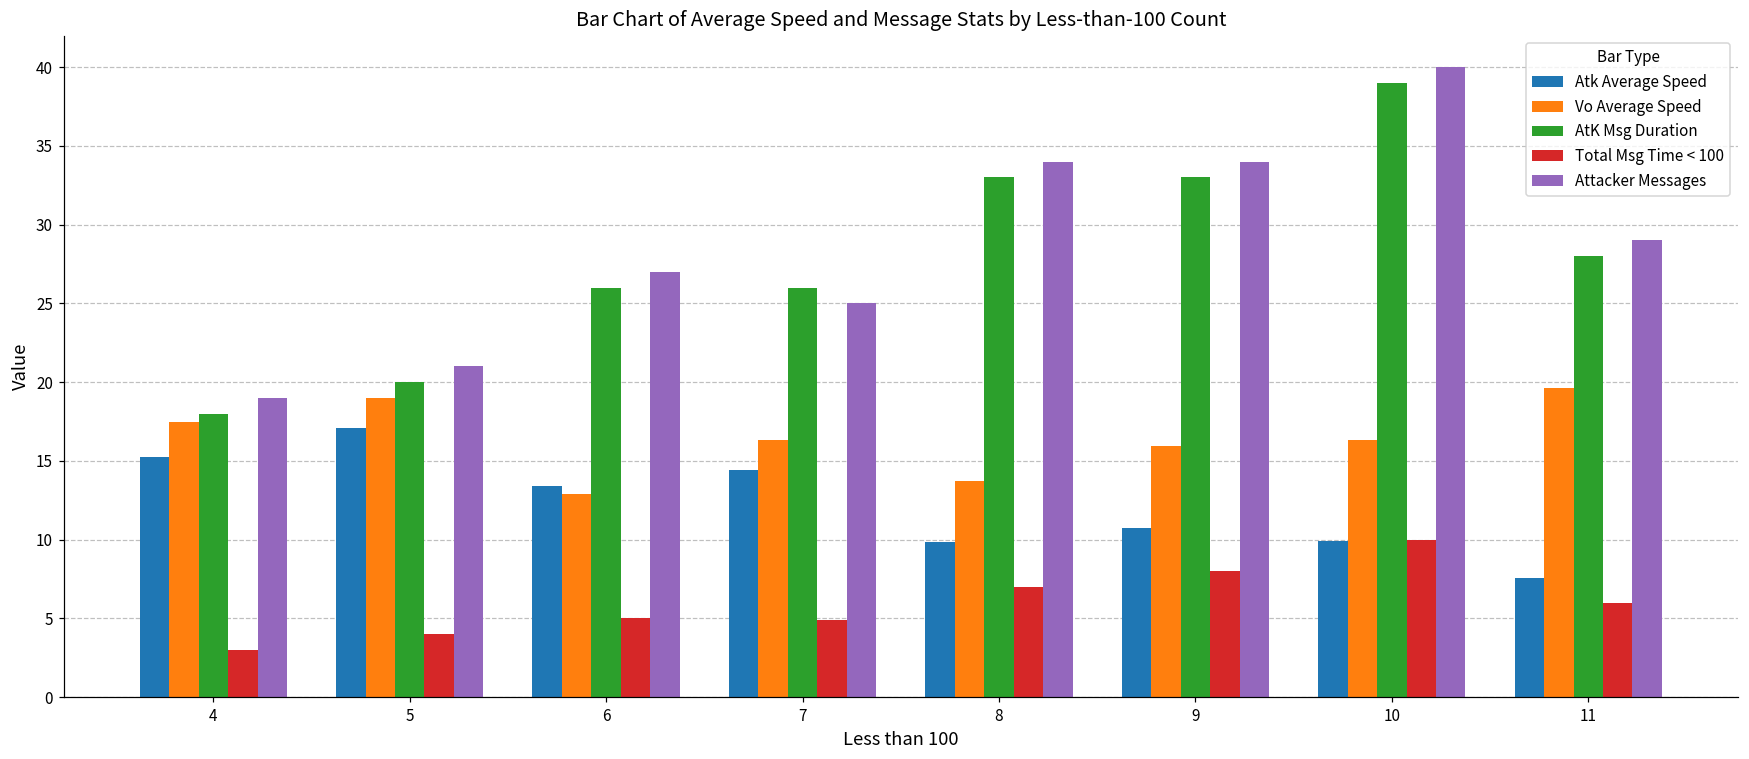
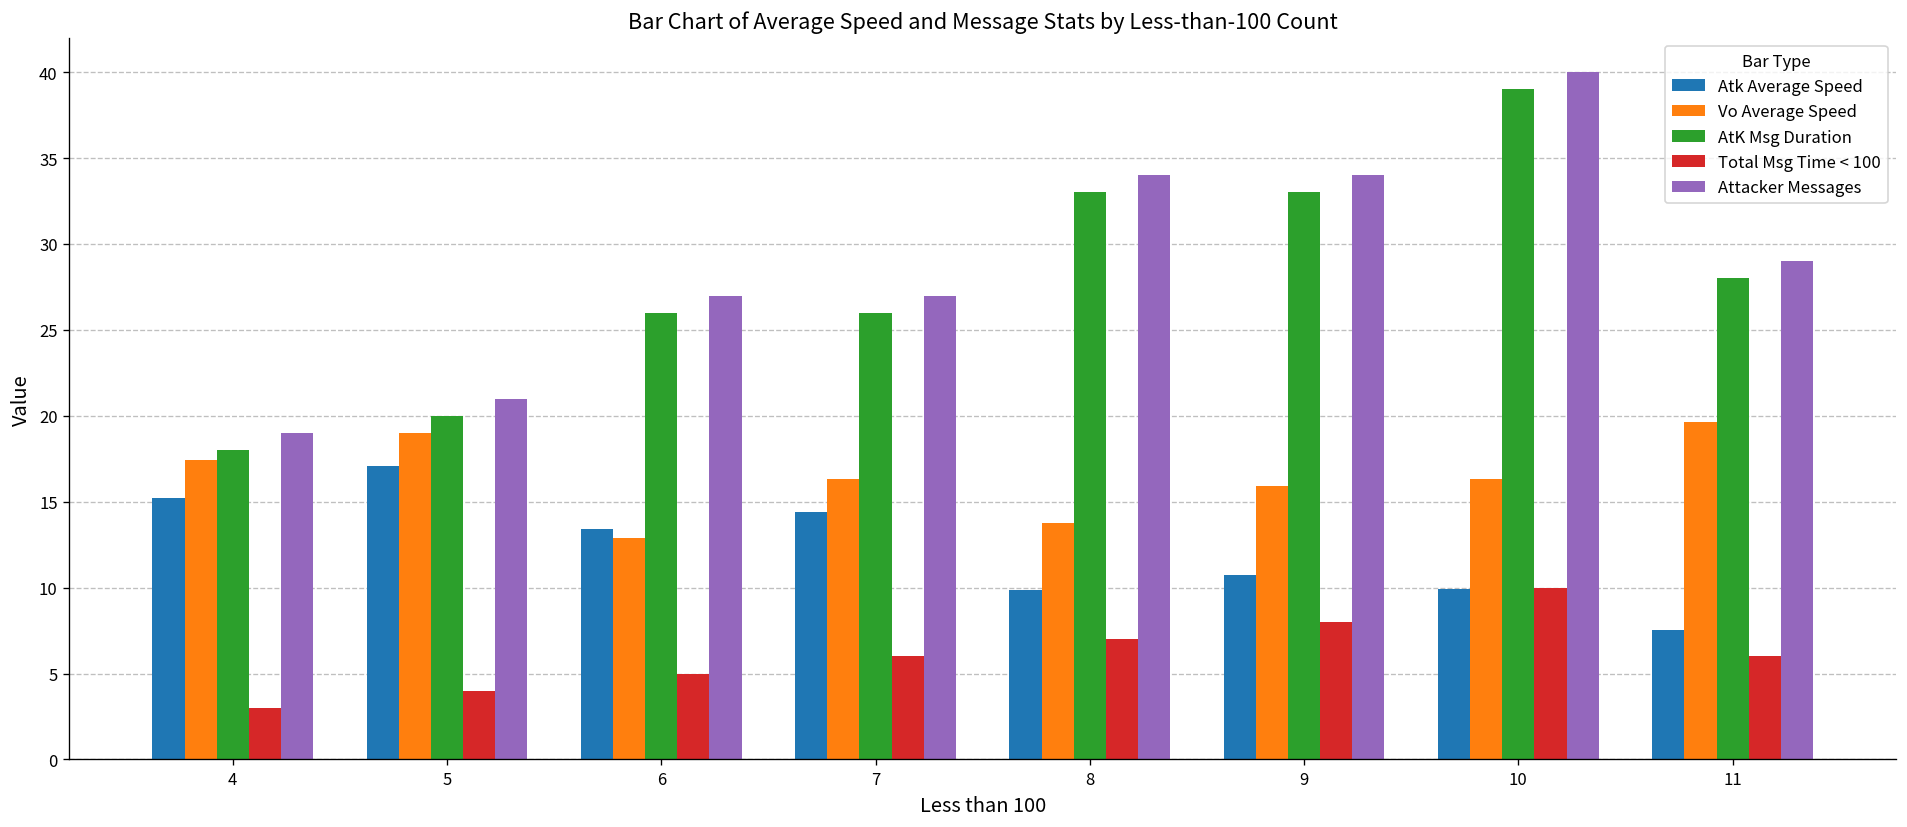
  {
    "Atk Average Speed": {
      "4": 15.2,
      "5": 17.1,
      "6": 13.4,
      "7": 14.4,
      "8": 9.9,
      "9": 10.7,
      "10": 9.9,
      "11": 7.5
    },
    "Vo Average Speed": {
      "4": 17.4,
      "5": 19.0,
      "6": 12.9,
      "7": 16.3,
      "8": 13.7,
      "9": 15.9,
      "10": 16.3,
      "11": 19.6
    },
    "AtK Msg Duration": {
      "4": 18.0,
      "5": 20.0,
      "6": 26.0,
      "7": 26.0,
      "8": 33.0,
      "9": 33.0,
      "10": 39.0,
      "11": 28.0
    },
    "Total Msg Time < 100": {
      "4": 3.0,
      "5": 4.0,
      "6": 5.0,
-     "7": 4.9,
+     "7": 6.0,
      "8": 7.0,
      "9": 8.0,
      "10": 10.0,
      "11": 6.0
    },
    "Attacker Messages": {
      "4": 19,
      "5": 21,
      "6": 27,
-     "7": 25,
+     "7": 27,
      "8": 34,
      "9": 34,
      "10": 40,
      "11": 29
    }
  }
